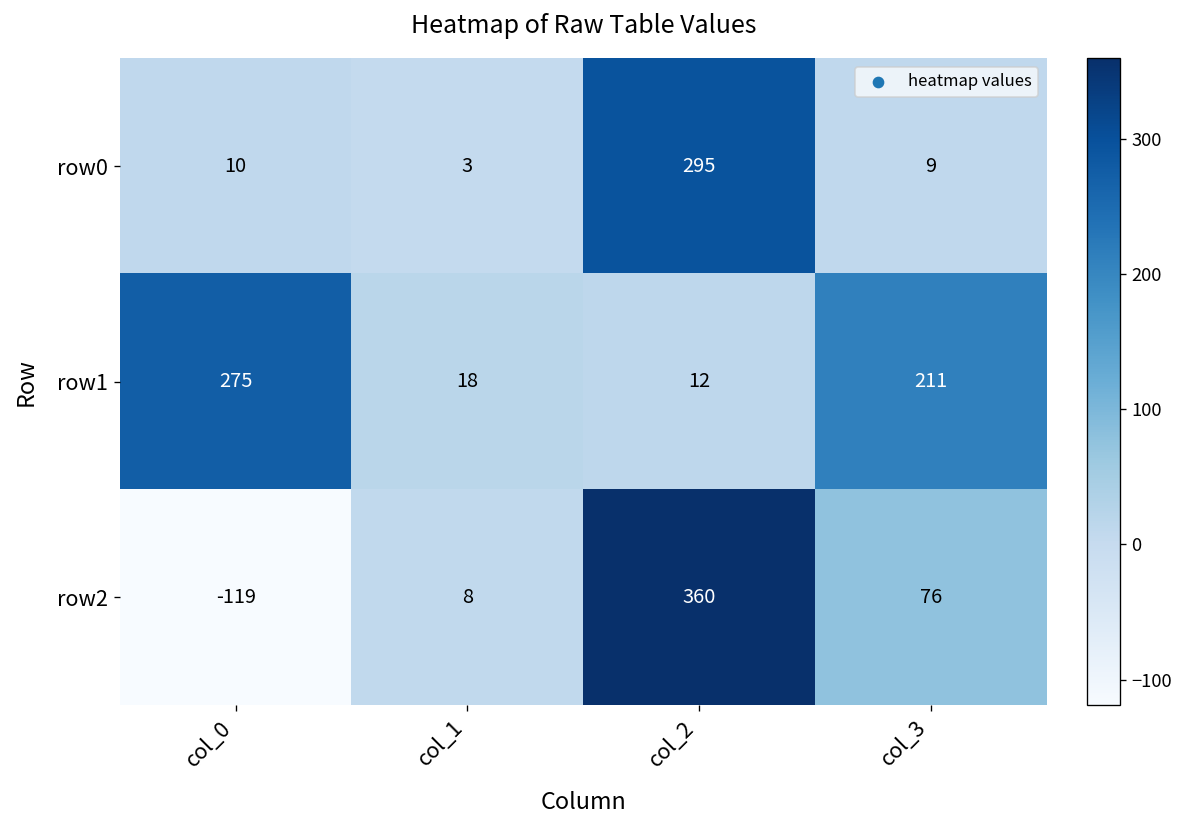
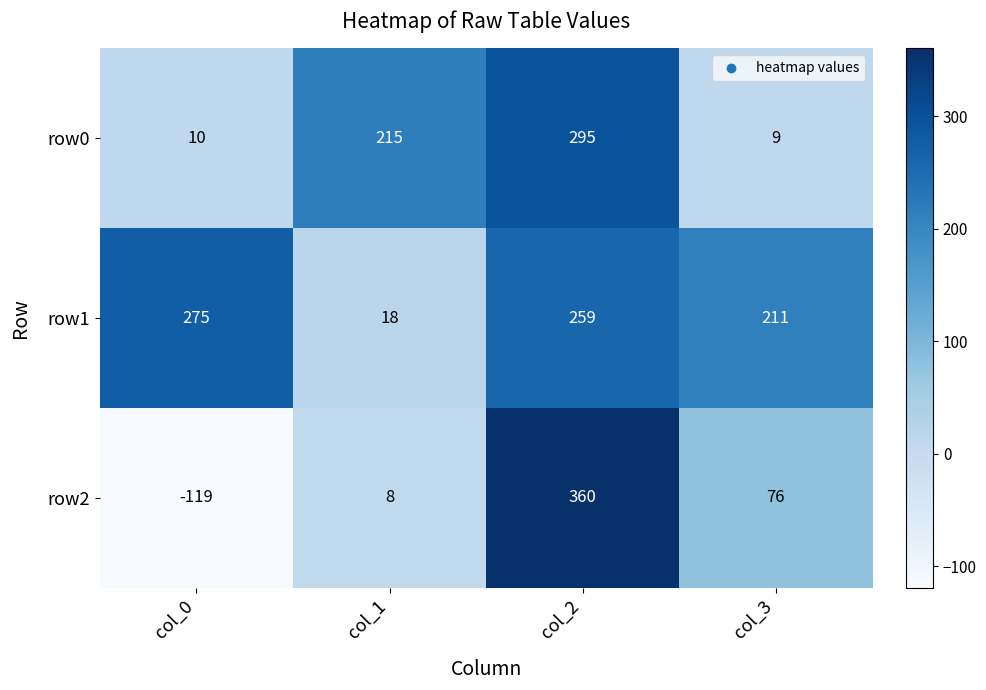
  {
    "row0": {
      "col_0": 10,
-     "col_1": 3,
+     "col_1": 215,
      "col_2": 295,
      "col_3": 9
    },
    "row1": {
      "col_0": 275,
      "col_1": 18,
-     "col_2": 12,
+     "col_2": 259,
      "col_3": 211
    },
    "row2": {
      "col_0": -119,
      "col_1": 8,
      "col_2": 360,
      "col_3": 76
    }
  }
